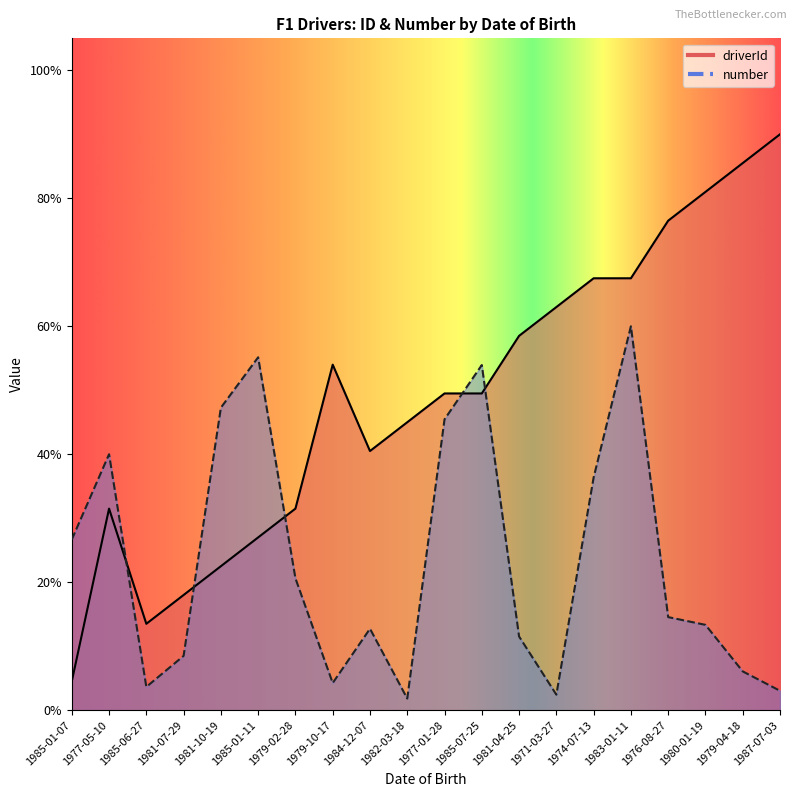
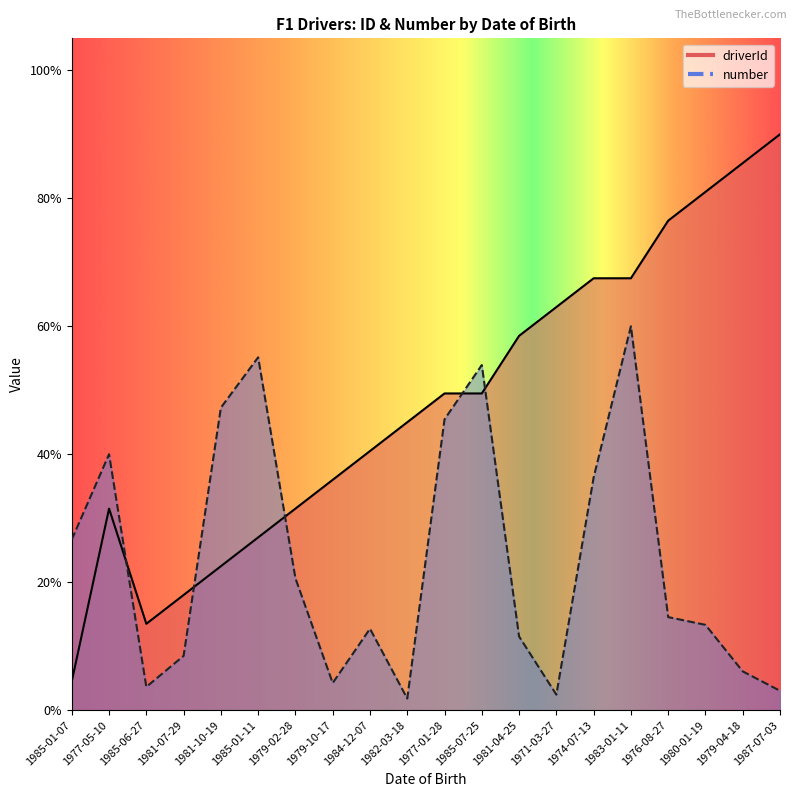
  {
    "driverId": {
      "1985-01-07": "5%",
      "1977-05-10": "31%",
      "1985-06-27": "14%",
      "1981-07-29": "18%",
      "1981-10-19": "23%",
      "1985-01-11": "27%",
      "1979-02-28": "31%",
-     "1979-10-17": "54%",
+     "1979-10-17": "36%",
      "1984-12-07": "41%",
      "1982-03-18": "45%",
      "1977-01-28": "50%",
      "1985-07-25": "50%",
      "1981-04-25": "59%",
      "1971-03-27": "63%",
      "1974-07-13": "68%",
      "1983-01-11": "68%",
      "1976-08-27": "77%",
      "1980-01-19": "81%",
      "1979-04-18": "86%",
      "1987-07-03": "90%"
    },
    "number": {
      "1985-01-07": "27%",
      "1977-05-10": "40%",
      "1985-06-27": "4%",
      "1981-07-29": "8%",
      "1981-10-19": "47%",
      "1985-01-11": "55%",
      "1979-02-28": "21%",
      "1979-10-17": "4%",
      "1984-12-07": "13%",
      "1982-03-18": "2%",
      "1977-01-28": "45%",
      "1985-07-25": "54%",
      "1981-04-25": "12%",
      "1971-03-27": "2%",
      "1974-07-13": "36%",
      "1983-01-11": "60%",
      "1976-08-27": "15%",
      "1980-01-19": "13%",
      "1979-04-18": "6%",
      "1987-07-03": "3%"
    }
  }
